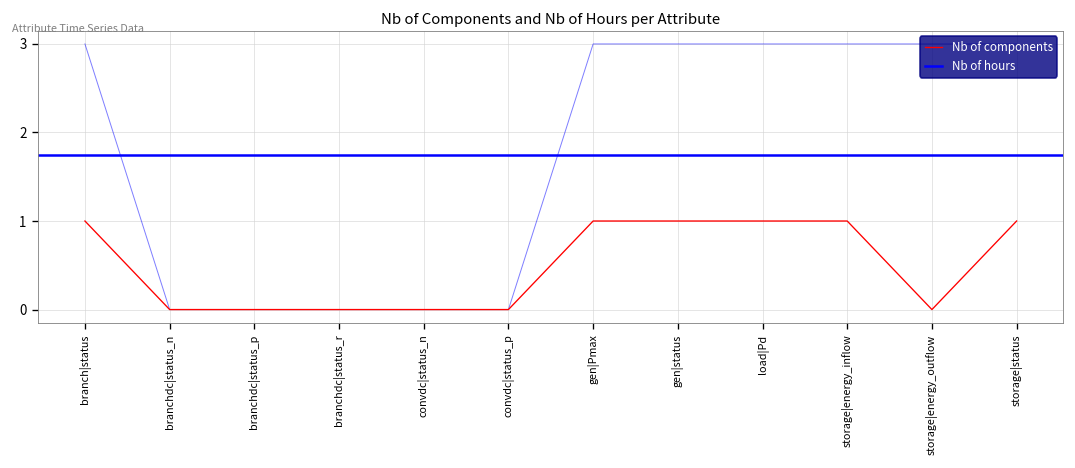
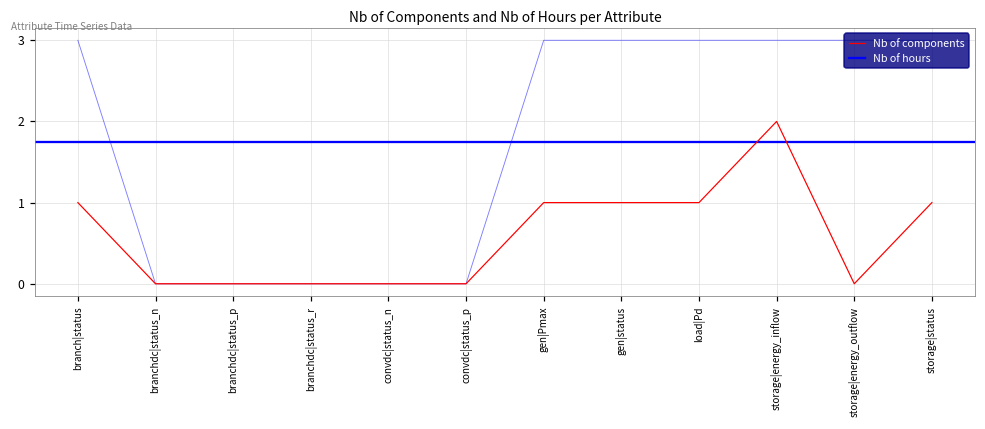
  {
    "Nb of components": {
      "branch|status": 1,
      "gen|Pmax": 1,
      "gen|status": 1,
      "load|Pd": 1,
-     "storage|energy_inflow": 1,
+     "storage|energy_inflow": 2,
      "storage|energy_outflow": 0,
      "storage|status": 1
    }
  }
